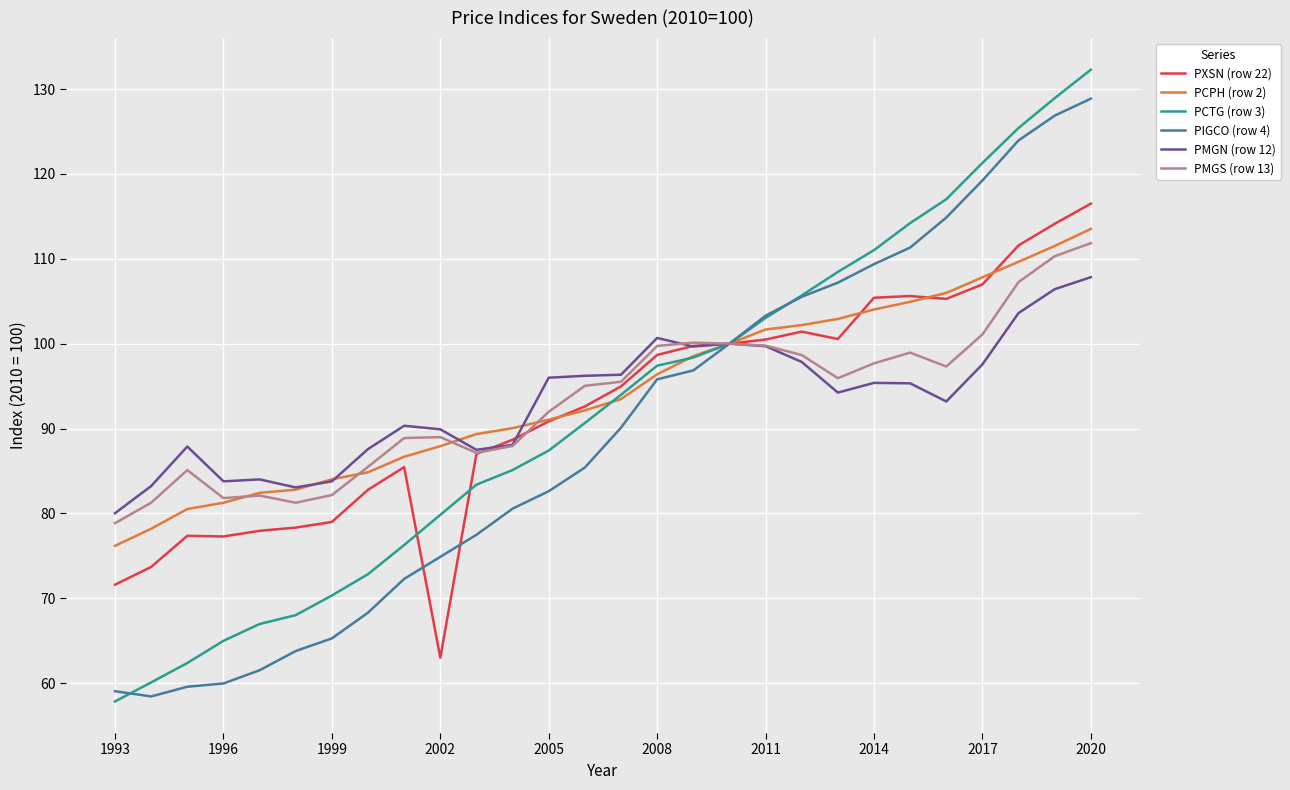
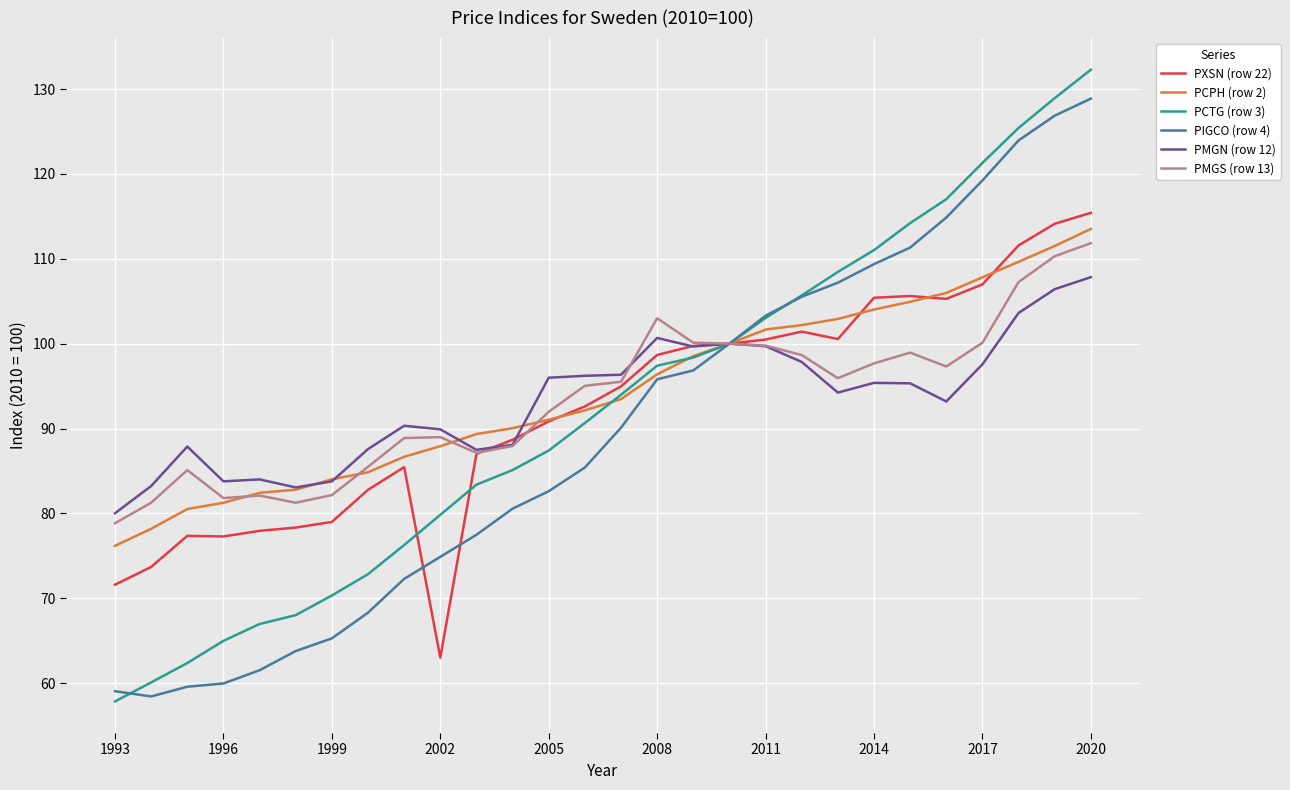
  {
    "PXSN (row 22)": {
      "1993": 72,
      "1996": 77,
      "1999": 79,
      "2002": 63,
      "2008": 99,
      "2011": 100,
      "2014": 105,
      "2017": 107,
-     "2020": 116
+     "2020": 115
    },
    "PCPH (row 2)": {
      "1993": 76,
      "1996": 81,
      "2002": 88,
      "2008": 96,
      "2011": 102,
      "2014": 104,
      "2017": 108,
      "2020": 114
    },
    "PMGN (row 12)": {
      "1993": 80,
      "1996": 84,
      "2002": 90,
      "2005": 96,
      "2008": 101,
      "2014": 95,
      "2017": 98,
      "2020": 108
    },
    "PMGS (row 13)": {
      "1993": 79,
      "1996": 82,
      "1999": 82,
      "2002": 89,
      "2005": 92,
-     "2008": 100,
+     "2008": 103,
      "2014": 98,
-     "2017": 101,
+     "2017": 100,
      "2020": 112
    }
  }
